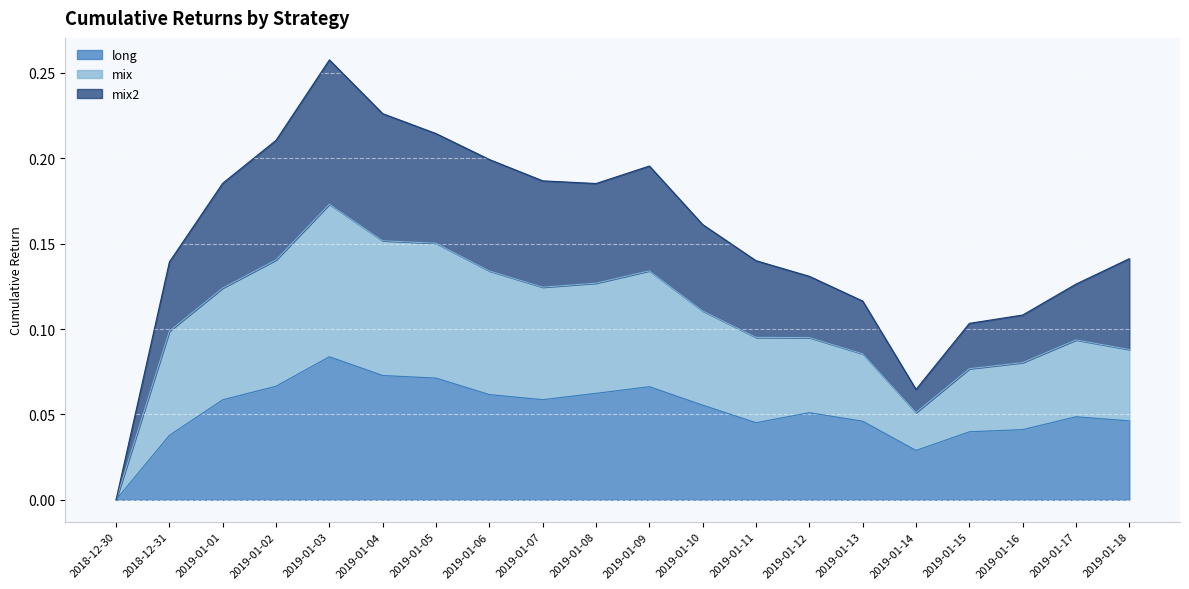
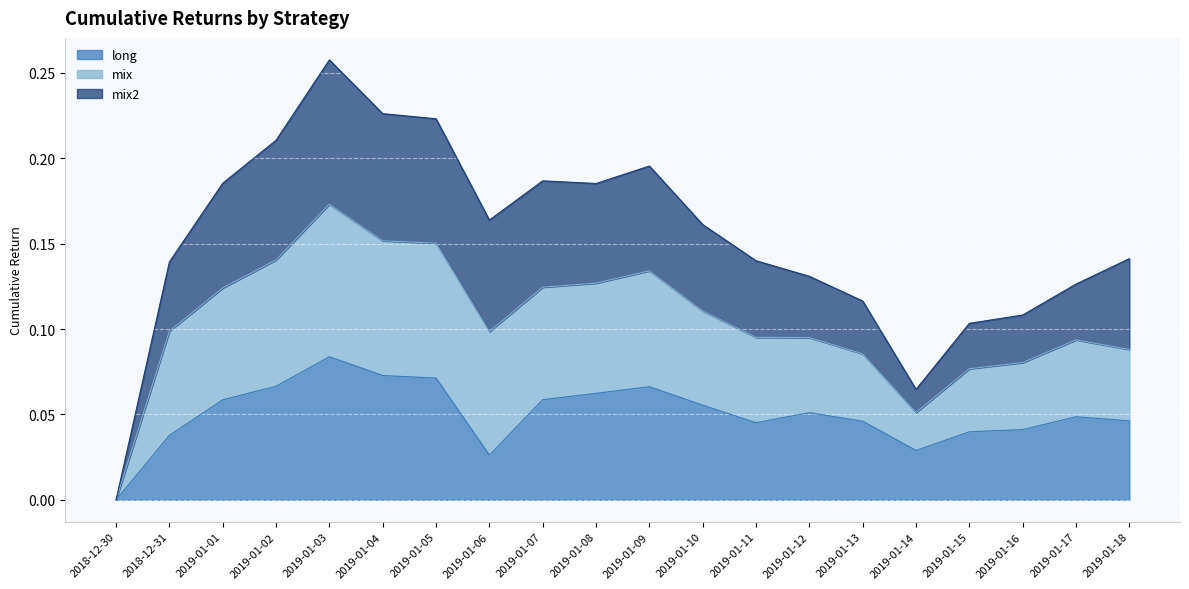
  {
    "long": {
      "2018-12-31": 0.038,
      "2019-01-01": 0.059,
      "2019-01-02": 0.067,
      "2019-01-03": 0.084,
      "2019-01-04": 0.073,
      "2019-01-05": 0.071,
-     "2019-01-06": 0.062,
+     "2019-01-06": 0.026,
      "2019-01-07": 0.059,
      "2019-01-08": 0.062,
      "2019-01-09": 0.066,
      "2019-01-10": 0.055,
      "2019-01-11": 0.045,
      "2019-01-12": 0.051,
      "2019-01-13": 0.046,
      "2019-01-14": 0.029,
      "2019-01-15": 0.040,
      "2019-01-16": 0.041,
      "2019-01-17": 0.049,
      "2019-01-18": 0.046
    },
    "mix": {
      "2018-12-31": 0.061,
      "2019-01-01": 0.065,
      "2019-01-02": 0.074,
      "2019-01-03": 0.089,
      "2019-01-04": 0.079,
      "2019-01-05": 0.079,
      "2019-01-06": 0.072,
      "2019-01-07": 0.066,
      "2019-01-08": 0.065,
      "2019-01-09": 0.068,
      "2019-01-10": 0.055,
      "2019-01-11": 0.050,
      "2019-01-12": 0.044,
      "2019-01-13": 0.039,
      "2019-01-14": 0.022,
      "2019-01-15": 0.037,
      "2019-01-16": 0.039,
      "2019-01-17": 0.045,
      "2019-01-18": 0.042
    },
    "mix2": {
      "2018-12-31": 0.041,
      "2019-01-01": 0.061,
      "2019-01-02": 0.070,
      "2019-01-03": 0.085,
      "2019-01-04": 0.074,
-     "2019-01-05": 0.064,
+     "2019-01-05": 0.073,
      "2019-01-06": 0.065,
      "2019-01-07": 0.062,
      "2019-01-08": 0.058,
      "2019-01-09": 0.061,
      "2019-01-10": 0.051,
      "2019-01-11": 0.045,
      "2019-01-12": 0.036,
      "2019-01-13": 0.031,
      "2019-01-14": 0.014,
      "2019-01-15": 0.027,
      "2019-01-16": 0.028,
      "2019-01-17": 0.033,
      "2019-01-18": 0.053
    }
  }
